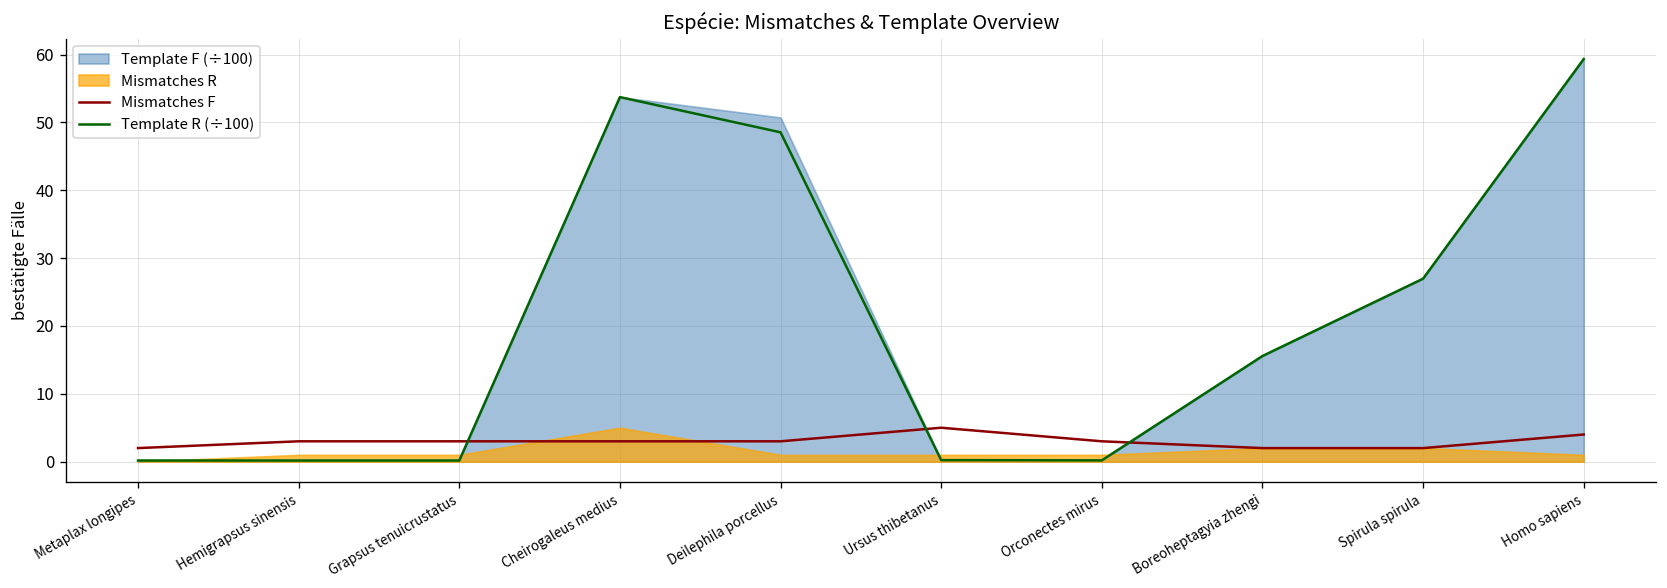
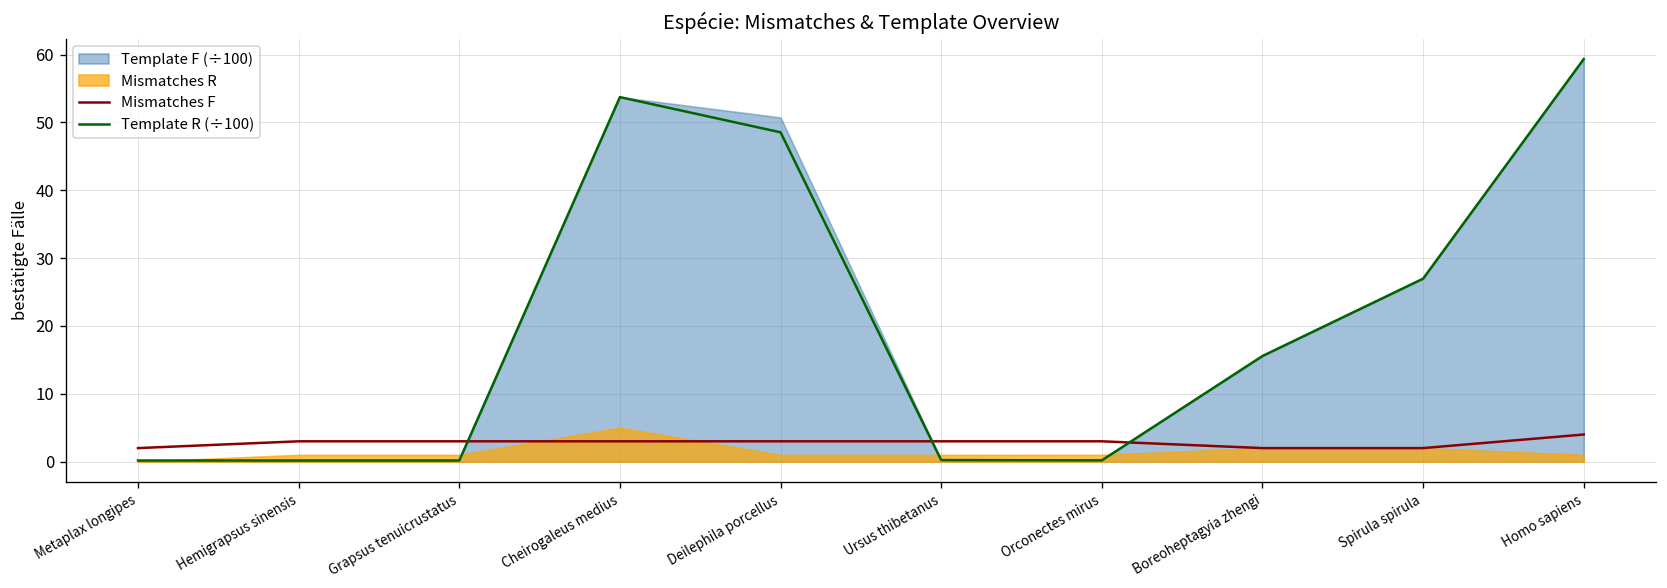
  {
    "Mismatches F": {
      "Metaplax longipes": 2,
      "Hemigrapsus sinensis": 3,
      "Grapsus tenuicrustatus": 3,
      "Cheirogaleus medius": 3,
      "Deilephila porcellus": 3,
-     "Ursus thibetanus": 5,
+     "Ursus thibetanus": 3,
      "Orconectes mirus": 3,
      "Homo sapiens": 4
    },
    "Template F (÷100)": {
      "Deilephila porcellus": 51
    },
    "Mismatches R": {
      "Hemigrapsus sinensis": 1,
      "Grapsus tenuicrustatus": 1,
      "Cheirogaleus medius": 5,
      "Deilephila porcellus": 1,
      "Ursus thibetanus": 1,
      "Orconectes mirus": 1,
      "Homo sapiens": 1
    },
    "Template R (÷100)": {
      "Deilephila porcellus": 49
    }
  }
